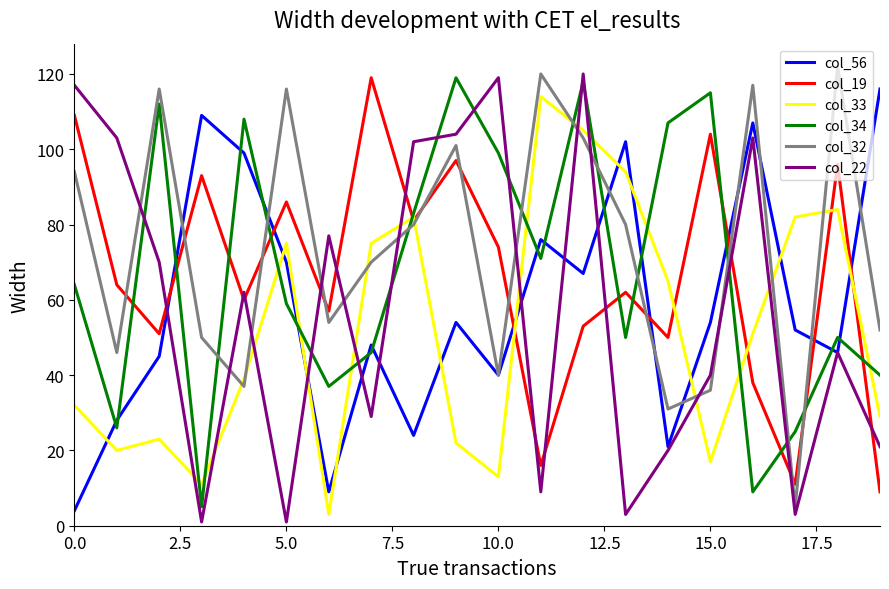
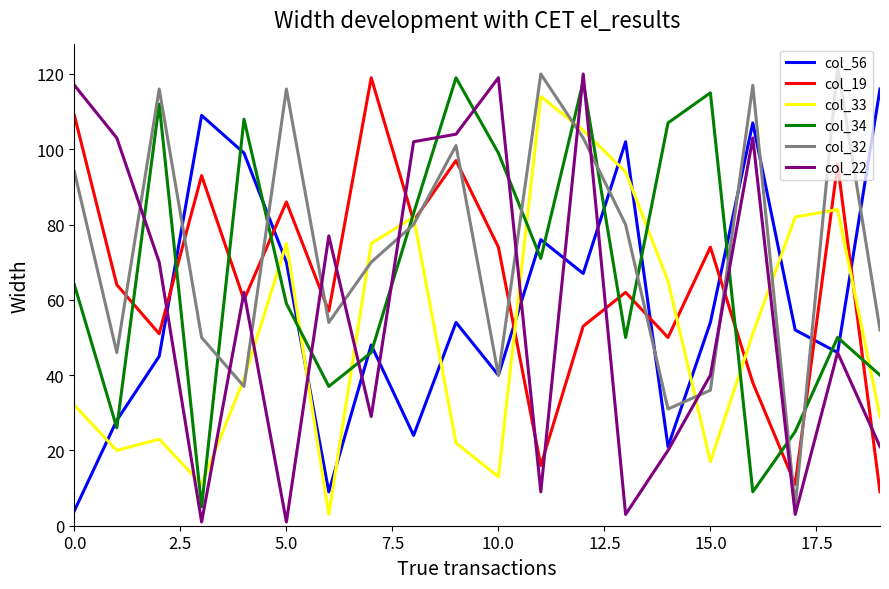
  {
    "col_56": {
      "0.0": 4,
      "5.0": 70,
      "15.0": 54
    },
    "col_19": {
      "0.0": 109,
      "5.0": 86,
      "10.0": 74,
-     "15.0": 104
+     "15.0": 74
    },
    "col_33": {
      "0.0": 32,
      "5.0": 75,
      "10.0": 13,
      "15.0": 17
    },
    "col_34": {
      "0.0": 64,
      "5.0": 59,
      "10.0": 99,
      "15.0": 115
    },
    "col_32": {
      "0.0": 94,
      "5.0": 116,
      "15.0": 36
    },
    "col_22": {
      "0.0": 117,
      "5.0": 1,
      "10.0": 119,
      "15.0": 40
    }
  }
